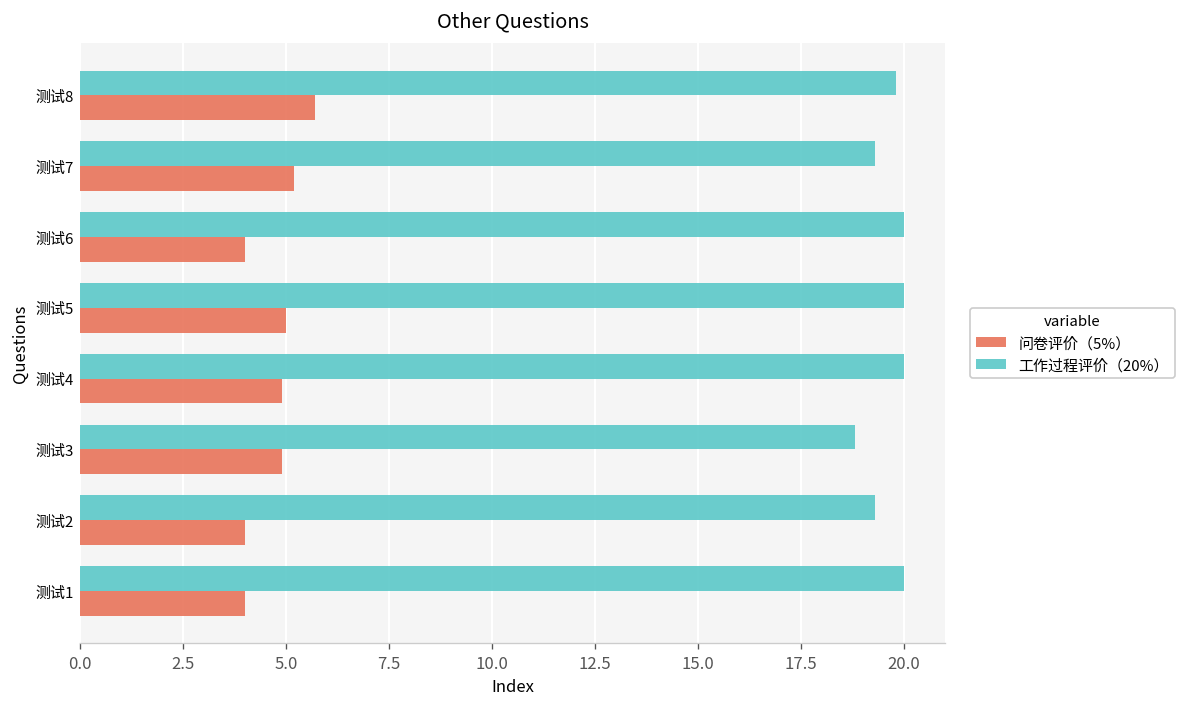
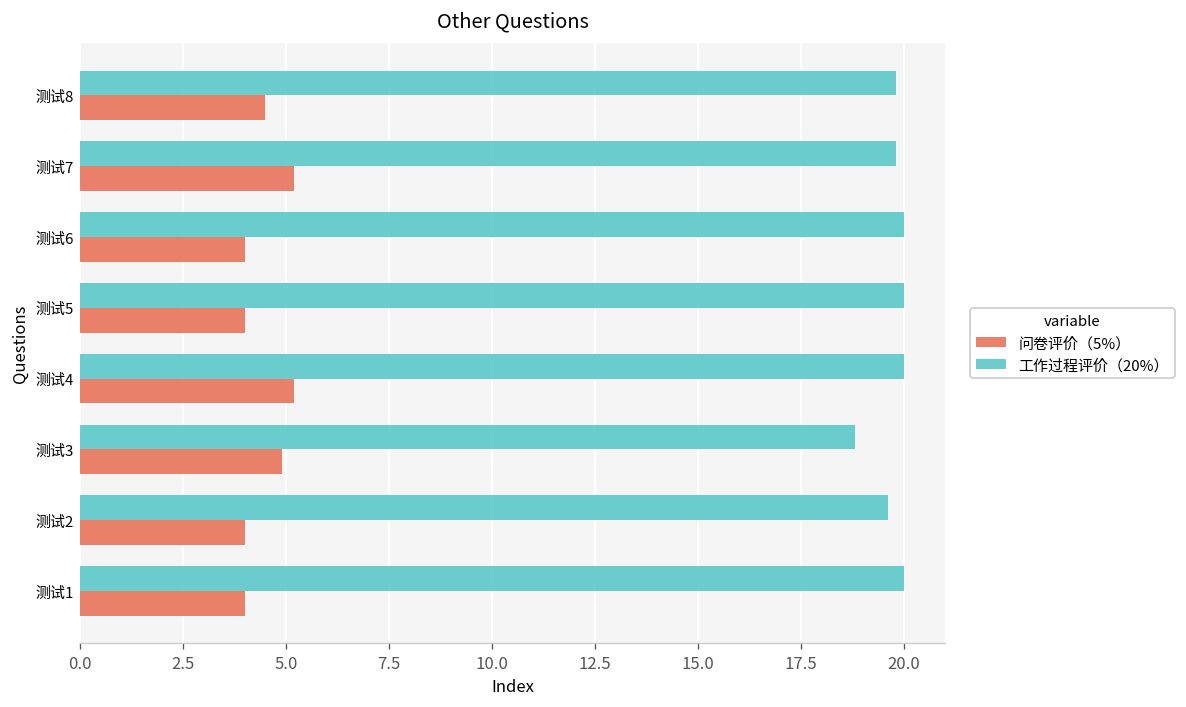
  {
    "问卷评价（5%）": {
-     "测试8": 5.7,
+     "测试8": 4.5,
      "测试7": 5.2,
      "测试6": 4.0,
-     "测试5": 5,
-     "测试4": 4.9,
+     "测试5": 4,
+     "测试4": 5.2,
      "测试3": 4.9,
      "测试2": 4.0,
      "测试1": 4.0
    },
    "工作过程评价（20%）": {
      "测试8": 19.8,
-     "测试7": 19.3,
+     "测试7": 19.8,
      "测试6": 20.0,
      "测试5": 20.0,
      "测试4": 20.0,
      "测试3": 18.8,
-     "测试2": 19.3,
+     "测试2": 19.6,
      "测试1": 20.0
    }
  }
